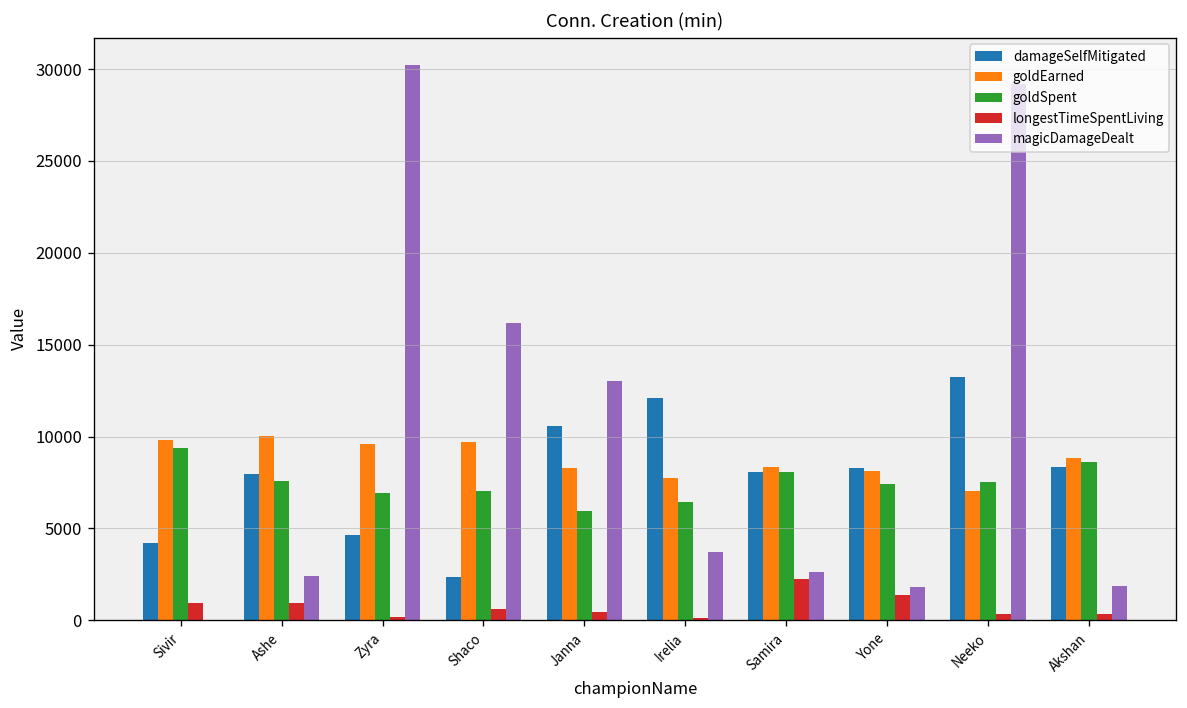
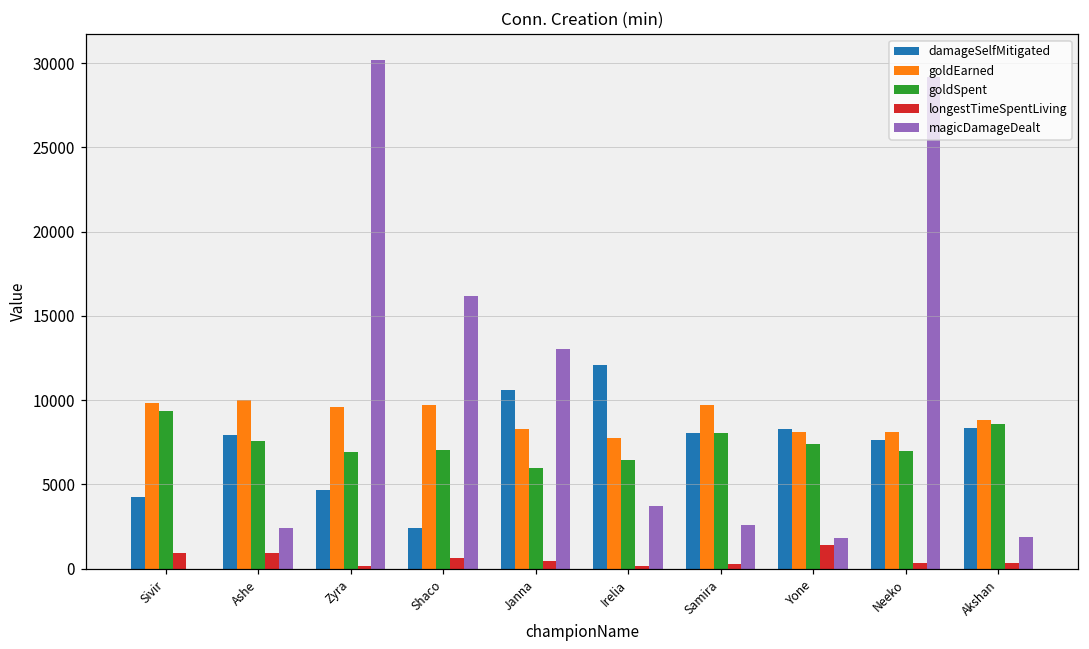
  {
    "damageSelfMitigated": {
      "Sivir": 4200,
      "Ashe": 7900,
      "Zyra": 4600,
      "Shaco": 2400,
      "Janna": 10600,
      "Irelia": 12100,
      "Samira": 8100,
      "Yone": 8300,
-     "Neeko": 13300,
+     "Neeko": 7600,
      "Akshan": 8400
    },
    "goldEarned": {
      "Sivir": 9800,
      "Ashe": 10000,
      "Zyra": 9600,
      "Shaco": 9700,
      "Janna": 8300,
      "Irelia": 7700,
-     "Samira": 8400,
+     "Samira": 9700,
      "Yone": 8100,
-     "Neeko": 7000,
+     "Neeko": 8100,
      "Akshan": 8800
    },
    "goldSpent": {
      "Sivir": 9400,
      "Ashe": 7600,
      "Zyra": 7000,
      "Shaco": 7100,
      "Janna": 6000,
      "Irelia": 6400,
      "Samira": 8100,
      "Yone": 7400,
-     "Neeko": 7600,
+     "Neeko": 7000,
      "Akshan": 8600
    },
    "longestTimeSpentLiving": {
      "Sivir": 900,
      "Ashe": 900,
      "Zyra": 200,
      "Shaco": 600,
      "Janna": 500,
-     "Samira": 2300,
+     "Samira": 200,
      "Yone": 1400,
      "Neeko": 300,
      "Akshan": 300
    },
    "magicDamageDealt": {
      "Sivir": 0,
      "Ashe": 2400,
      "Zyra": 30200,
      "Shaco": 16200,
      "Janna": 13000,
      "Irelia": 3700,
      "Samira": 2600,
      "Yone": 1800,
      "Akshan": 1900
    }
  }
